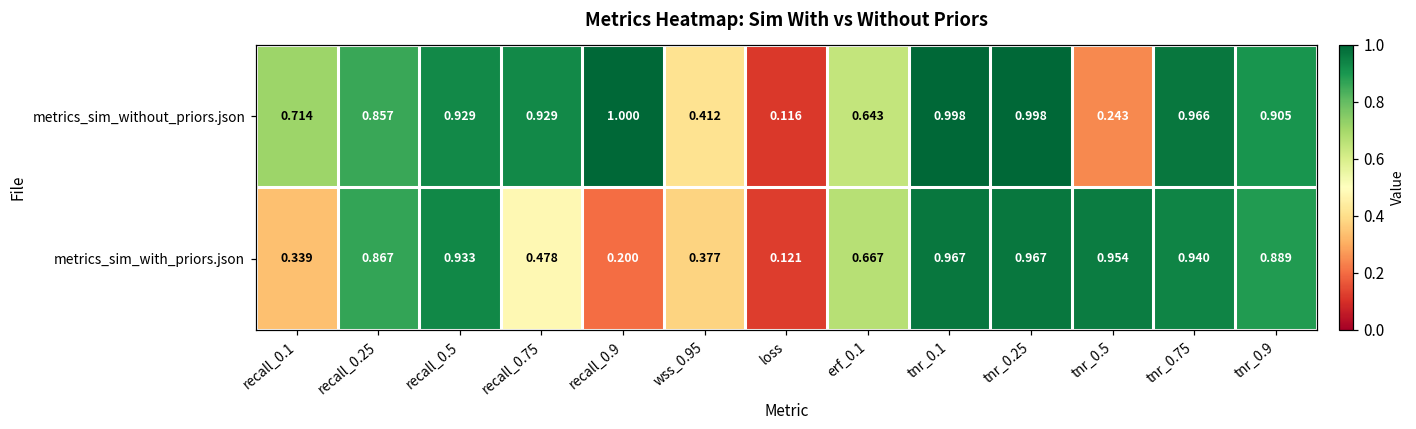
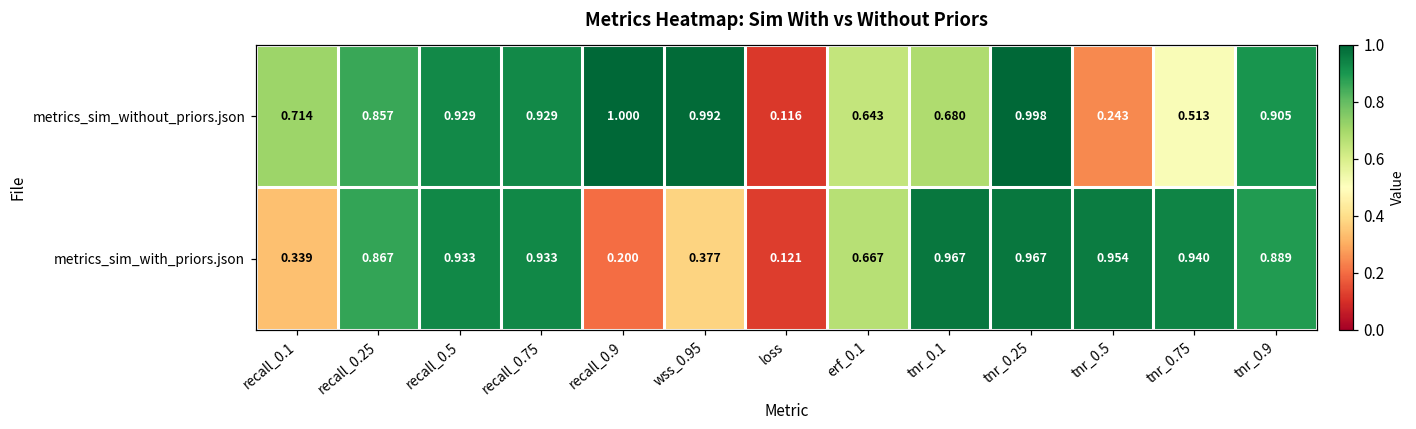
  {
    "metrics_sim_without_priors.json": {
      "recall_0.1": 0.714,
      "recall_0.25": 0.857,
      "recall_0.5": 0.929,
      "recall_0.75": 0.929,
      "recall_0.9": 1.000,
-     "wss_0.95": 0.412,
+     "wss_0.95": 0.992,
      "loss": 0.116,
      "erf_0.1": 0.643,
-     "tnr_0.1": 0.998,
+     "tnr_0.1": 0.680,
      "tnr_0.25": 0.998,
      "tnr_0.5": 0.243,
-     "tnr_0.75": 0.966,
+     "tnr_0.75": 0.513,
      "tnr_0.9": 0.905
    },
    "metrics_sim_with_priors.json": {
      "recall_0.1": 0.339,
      "recall_0.25": 0.867,
      "recall_0.5": 0.933,
-     "recall_0.75": 0.478,
+     "recall_0.75": 0.933,
      "recall_0.9": 0.200,
      "wss_0.95": 0.377,
      "loss": 0.121,
      "erf_0.1": 0.667,
      "tnr_0.1": 0.967,
      "tnr_0.25": 0.967,
      "tnr_0.5": 0.954,
      "tnr_0.75": 0.940,
      "tnr_0.9": 0.889
    }
  }
